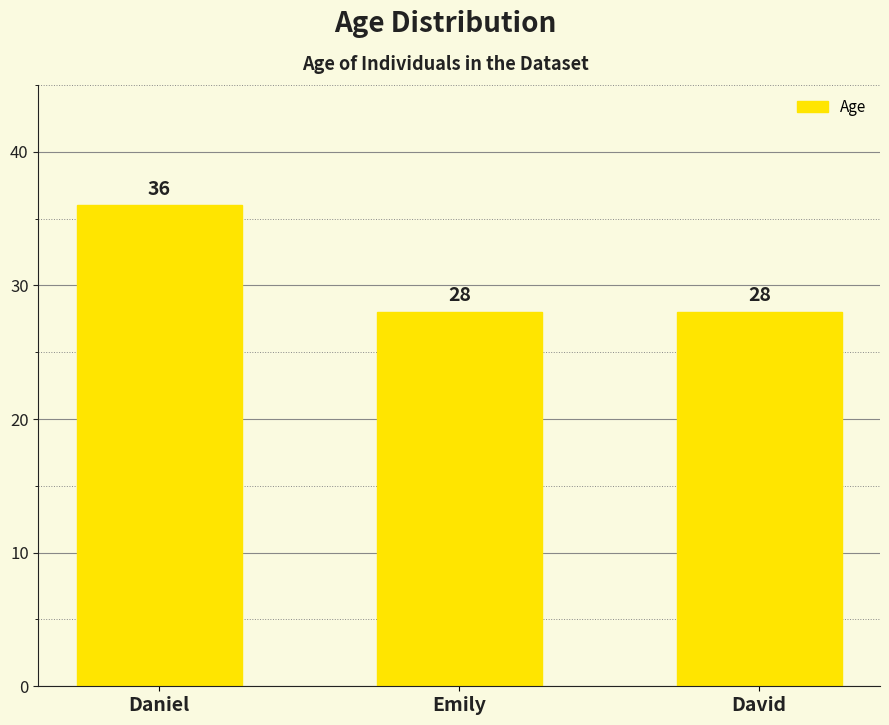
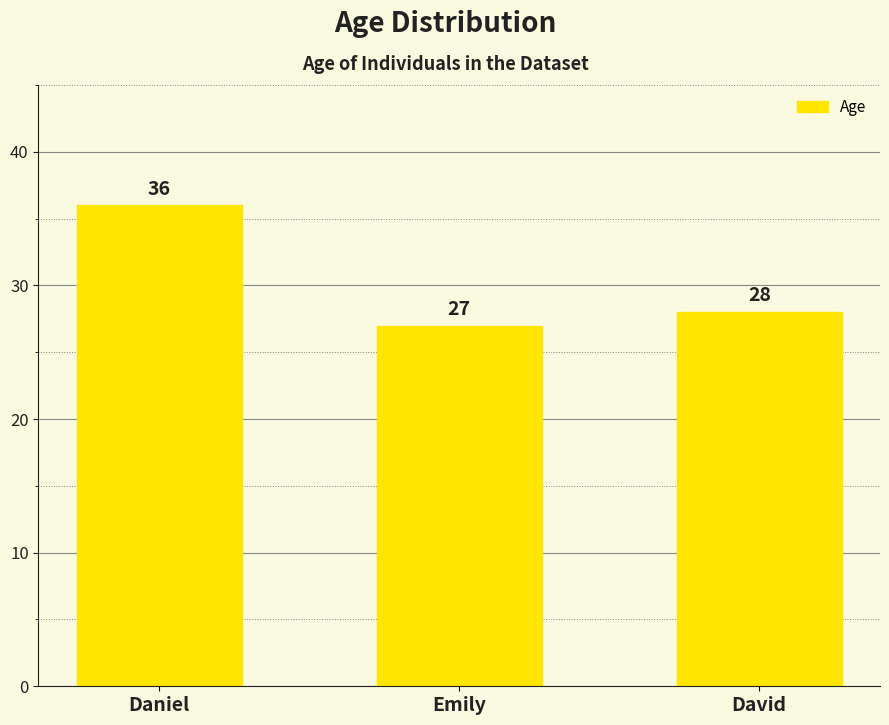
  {
    "Daniel": 36,
-   "Emily": 28,
+   "Emily": 27,
    "David": 28
  }
